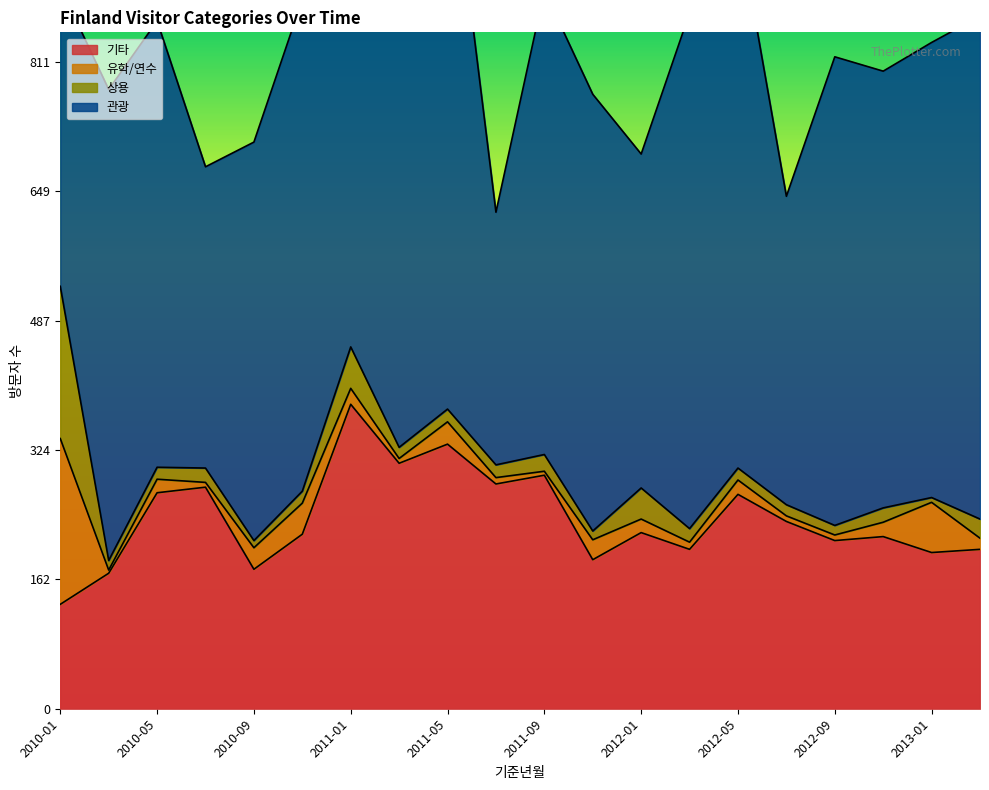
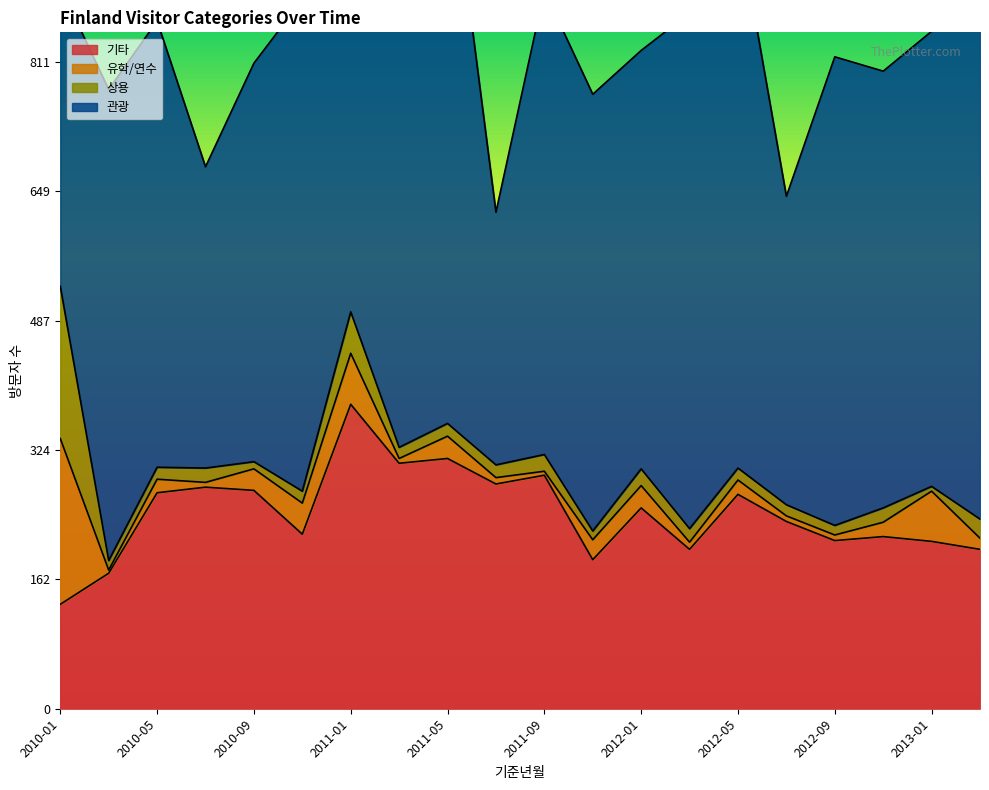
  {
    "기타": {
      "2010-01": 130,
      "2010-05": 270,
-     "2010-09": 180,
+     "2010-09": 270,
      "2011-01": 380,
-     "2011-05": 330,
+     "2011-05": 310,
      "2011-09": 290,
-     "2012-01": 220,
+     "2012-01": 250,
      "2012-05": 270,
      "2012-09": 210,
-     "2013-01": 200
+     "2013-01": 210
    },
    "유학/연수": {
      "2010-01": 210,
      "2010-05": 20,
      "2010-09": 30,
-     "2011-01": 20,
+     "2011-01": 60,
      "2011-05": 30,
      "2011-09": 10,
-     "2012-01": 20,
+     "2012-01": 30,
      "2012-05": 20,
      "2012-09": 10,
      "2013-01": 60
    },
    "상용": {
      "2010-01": 190,
      "2010-05": 20,
      "2010-09": 10,
      "2011-01": 50,
      "2011-05": 20,
      "2011-09": 20,
-     "2012-01": 40,
+     "2012-01": 20,
      "2012-05": 20,
      "2012-09": 10,
      "2013-01": 10
    },
    "관광": {
      "2010-09": 500,
-     "2012-01": 420,
+     "2012-01": 530,
      "2012-09": 590,
      "2013-01": 570
    }
  }
